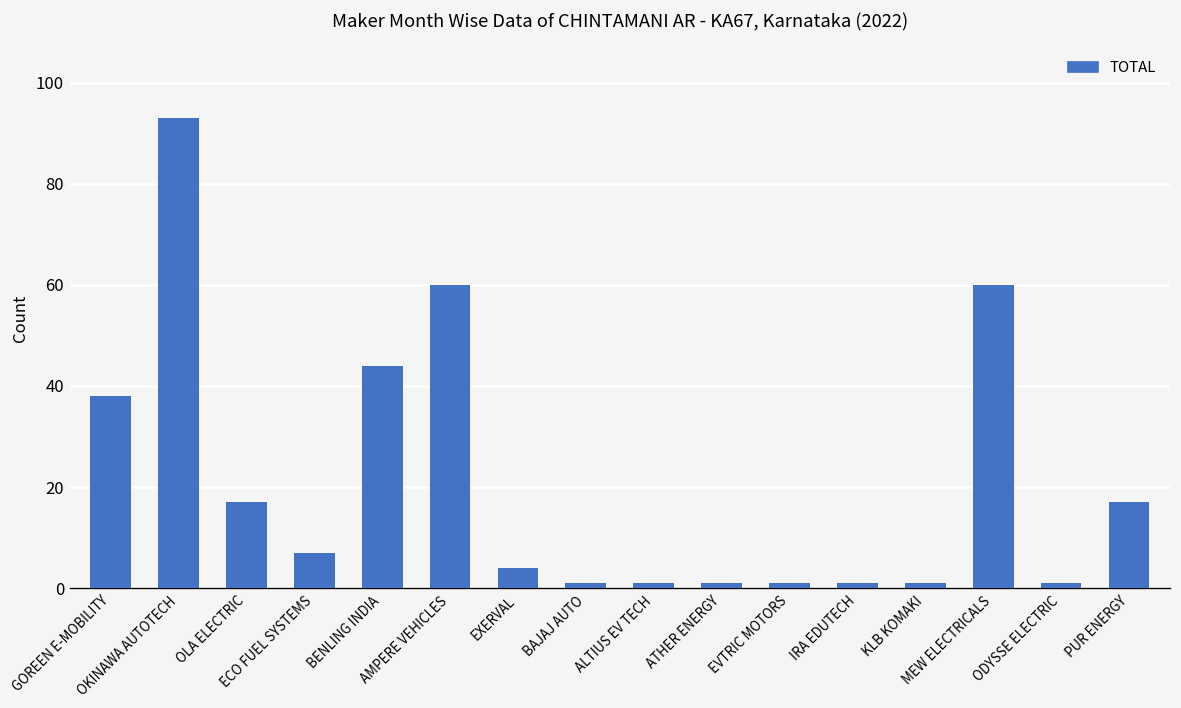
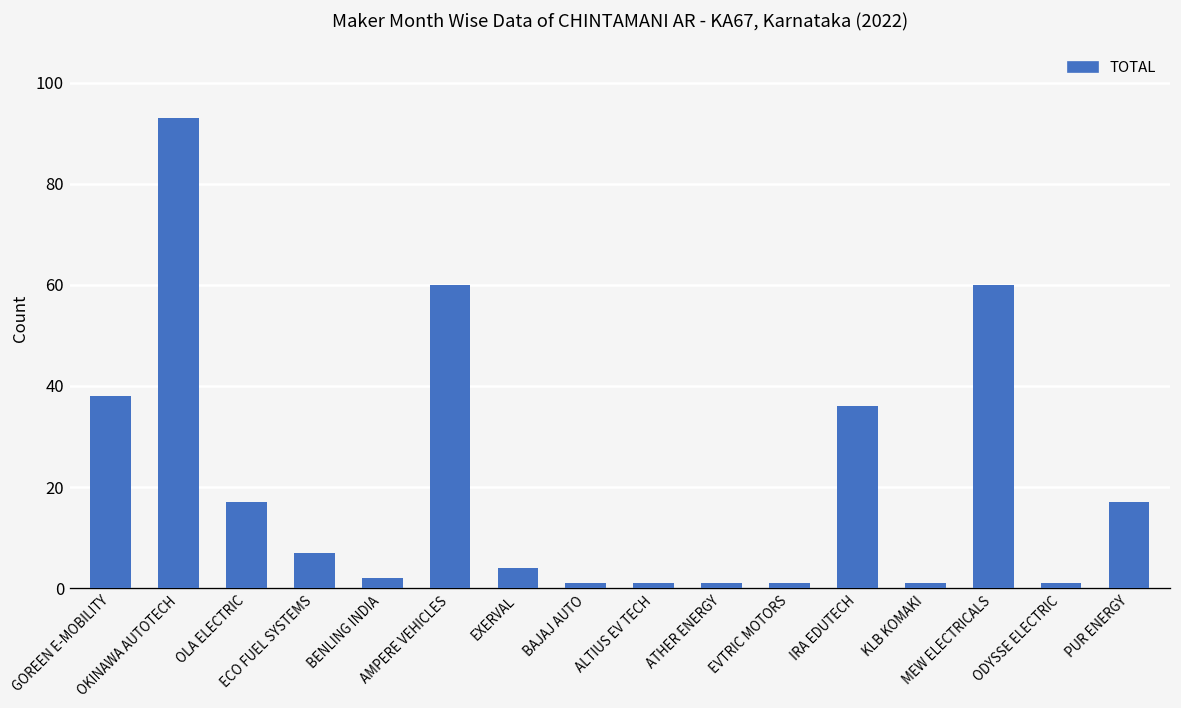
  {
    "GOREEN E-MOBILITY": 38,
    "OKINAWA AUTOTECH": 93,
    "OLA ELECTRIC": 17,
    "ECO FUEL SYSTEMS": 7,
-   "BENLING INDIA": 44,
+   "BENLING INDIA": 2,
    "AMPERE VEHICLES": 60,
    "EXERVAL": 4,
    "BAJAJ AUTO": 1,
    "ALTIUS EV TECH": 1,
    "ATHER ENERGY": 1,
    "EVTRIC MOTORS": 1,
-   "IRA EDUTECH": 1,
+   "IRA EDUTECH": 36,
    "KLB KOMAKI": 1,
    "MEW ELECTRICALS": 60,
    "ODYSSE ELECTRIC": 1,
    "PUR ENERGY": 17
  }
